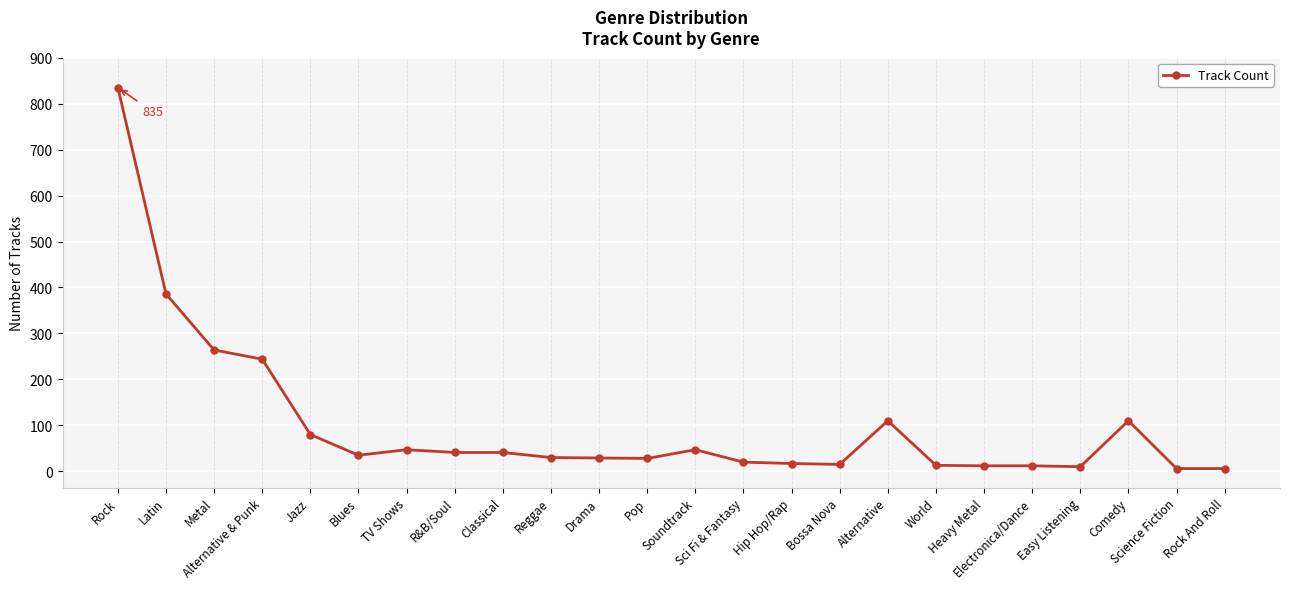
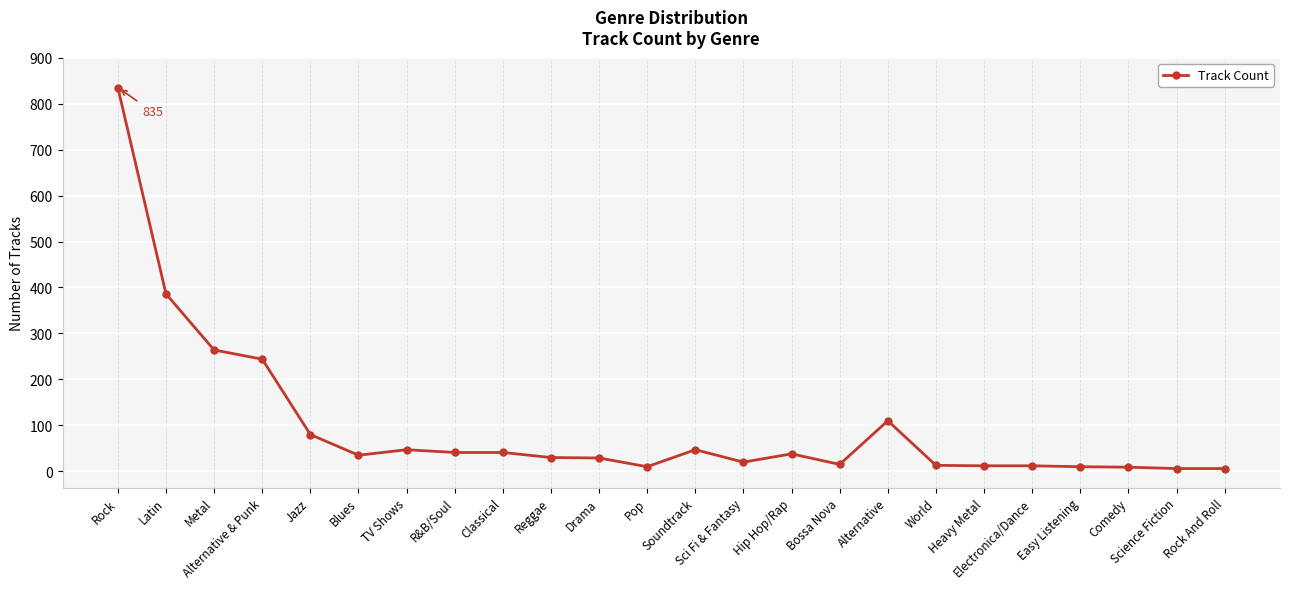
  {
    "Latin": 390,
    "Metal": 260,
    "Alternative & Punk": 240,
    "Jazz": 80,
    "Blues": 40,
    "TV Shows": 50,
    "R&B/Soul": 40,
    "Classical": 40,
    "Reggae": 30,
    "Drama": 30,
-   "Pop": 30,
+   "Pop": 10,
    "Soundtrack": 50,
    "Sci Fi & Fantasy": 20,
-   "Hip Hop/Rap": 20,
+   "Hip Hop/Rap": 40,
    "Bossa Nova": 20,
    "Alternative": 110,
    "World": 10,
    "Heavy Metal": 10,
    "Electronica/Dance": 10,
    "Easy Listening": 10,
-   "Comedy": 110,
+   "Comedy": 10,
    "Science Fiction": 10,
    "Rock And Roll": 10
  }
